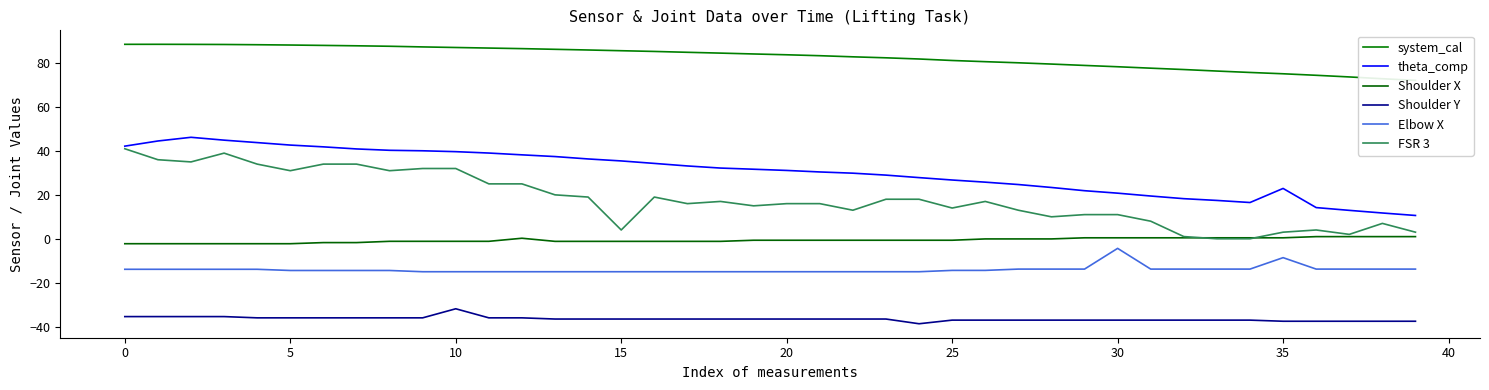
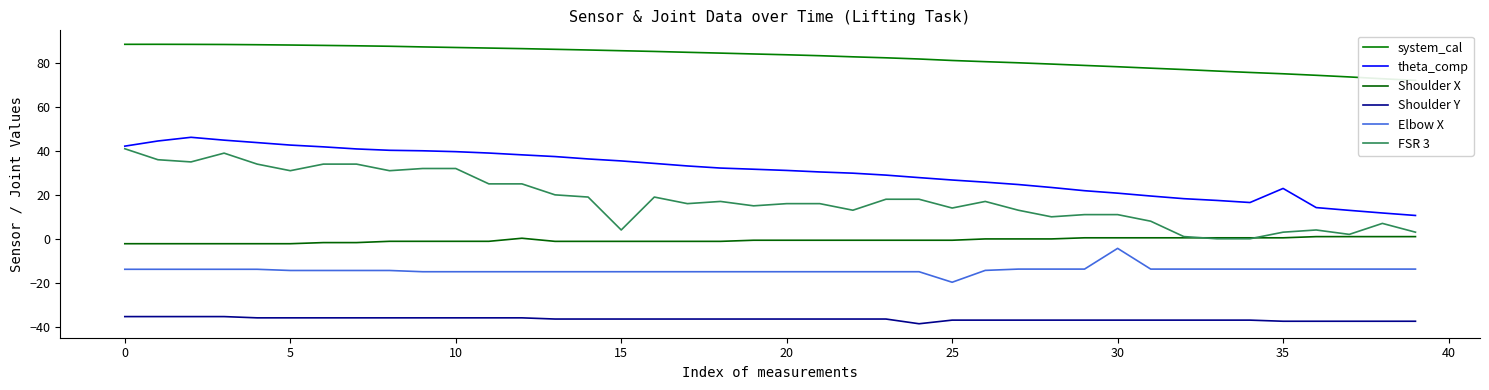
  {
    "theta_comp": {
      "0": 42,
      "5": 43,
      "10": 40,
      "15": 35,
      "20": 31,
      "25": 27,
      "30": 21,
      "35": 23
    },
    "Shoulder Y": {
      "0": -35,
      "5": -36,
-     "10": -32,
+     "10": -36,
      "15": -37,
      "20": -37,
      "25": -37,
      "30": -37,
      "35": -38
    },
    "Elbow X": {
      "0": -14,
      "5": -14,
      "10": -15,
      "15": -15,
      "20": -15,
-     "25": -14,
+     "25": -20,
      "30": -4,
-     "35": -9
+     "35": -14
    },
    "FSR 3": {
      "0": 41,
      "5": 31,
      "10": 32,
      "15": 4,
      "20": 16,
      "25": 14,
      "30": 11,
      "35": 3
    }
  }
